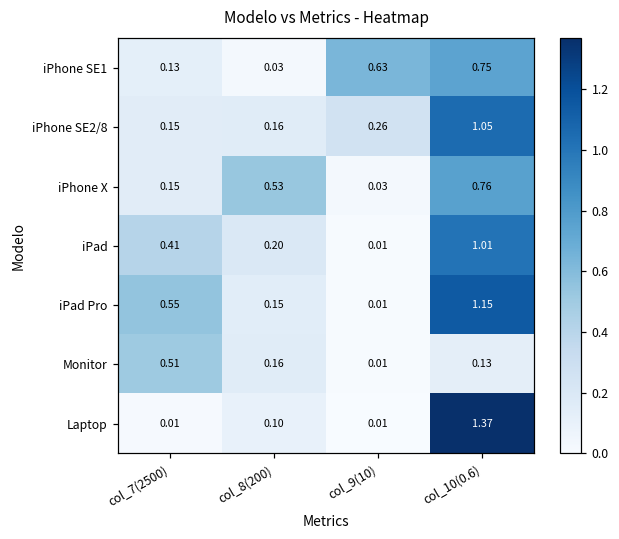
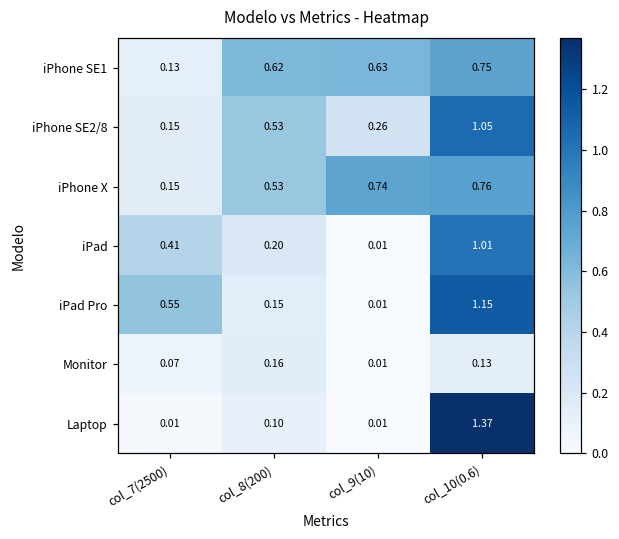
  {
    "iPhone SE1": {
      "col_7(2500)": 0.13,
-     "col_8(200)": 0.03,
+     "col_8(200)": 0.62,
      "col_9(10)": 0.63,
      "col_10(0.6)": 0.75
    },
    "iPhone SE2/8": {
      "col_7(2500)": 0.15,
-     "col_8(200)": 0.16,
+     "col_8(200)": 0.53,
      "col_9(10)": 0.26,
      "col_10(0.6)": 1.05
    },
    "iPhone X": {
      "col_7(2500)": 0.15,
      "col_8(200)": 0.53,
-     "col_9(10)": 0.03,
+     "col_9(10)": 0.74,
      "col_10(0.6)": 0.76
    },
    "iPad": {
      "col_7(2500)": 0.41,
      "col_8(200)": 0.20,
      "col_9(10)": 0.01,
      "col_10(0.6)": 1.01
    },
    "iPad Pro": {
      "col_7(2500)": 0.55,
      "col_8(200)": 0.15,
      "col_9(10)": 0.01,
      "col_10(0.6)": 1.15
    },
    "Monitor": {
-     "col_7(2500)": 0.51,
+     "col_7(2500)": 0.07,
      "col_8(200)": 0.16,
      "col_9(10)": 0.01,
      "col_10(0.6)": 0.13
    },
    "Laptop": {
      "col_7(2500)": 0.01,
      "col_8(200)": 0.10,
      "col_9(10)": 0.01,
      "col_10(0.6)": 1.37
    }
  }
